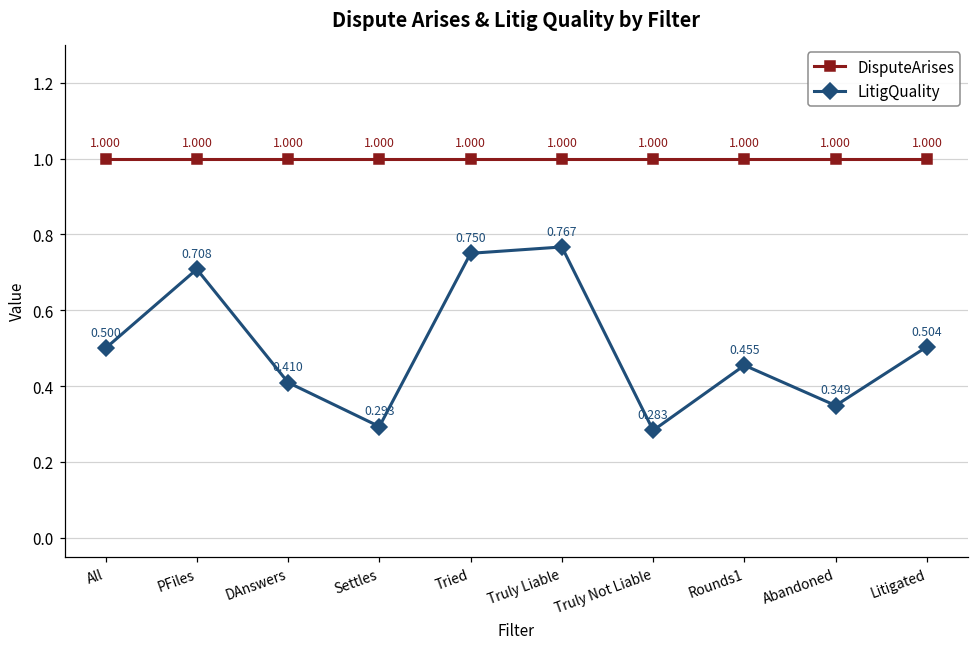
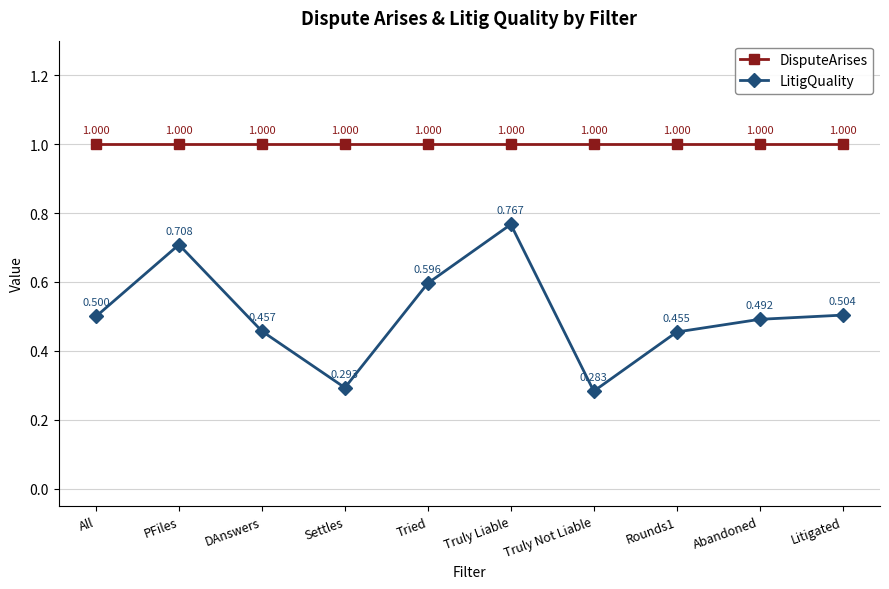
  {
    "DisputeArises": {
      "All": 1.000,
      "PFiles": 1.000,
      "DAnswers": 1.000,
      "Settles": 1.000,
      "Tried": 1.000,
      "Truly Liable": 1.000,
      "Truly Not Liable": 1.000,
      "Rounds1": 1.000,
      "Abandoned": 1.000,
      "Litigated": 1.000
    },
    "LitigQuality": {
      "All": 0.500,
      "PFiles": 0.708,
-     "DAnswers": 0.410,
+     "DAnswers": 0.457,
      "Settles": 0.293,
-     "Tried": 0.750,
+     "Tried": 0.596,
      "Truly Liable": 0.767,
      "Truly Not Liable": 0.283,
      "Rounds1": 0.455,
-     "Abandoned": 0.349,
+     "Abandoned": 0.492,
      "Litigated": 0.504
    }
  }
